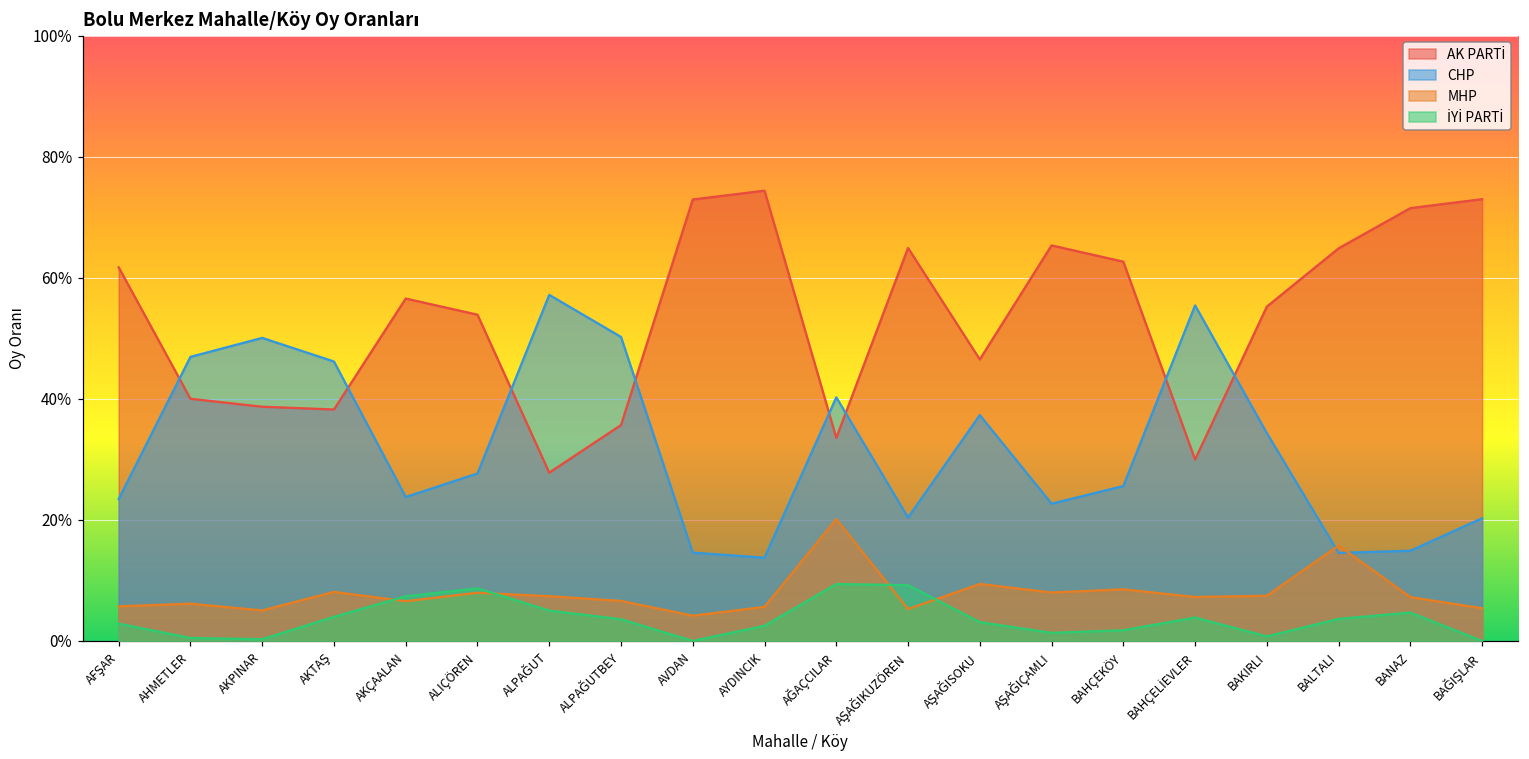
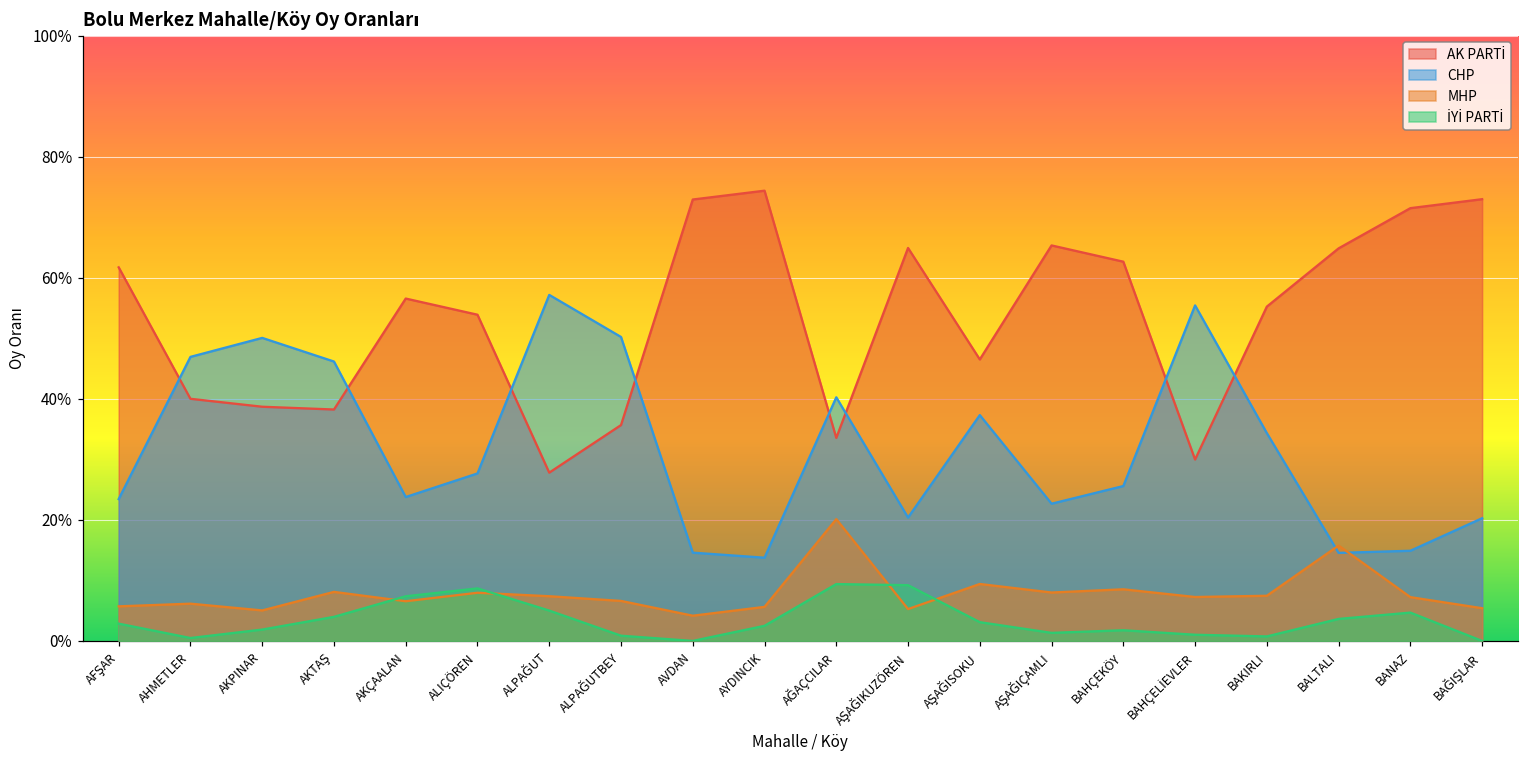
  {
    "CHP": {
      "AFŞAR": "23%",
      "AHMETLER": "47%",
      "AKPINAR": "50%",
      "AKTAŞ": "46%",
      "AKÇAALAN": "24%",
      "ALIÇÖREN": "28%",
      "ALPAĞUT": "57%",
      "ALPAĞUTBEY": "50%",
      "AVDAN": "15%",
      "AYDINCIK": "14%",
      "AĞAÇCILAR": "40%",
      "AŞAĞIKUZÖREN": "20%",
      "AŞAĞISOKU": "37%",
      "AŞAĞIÇAMLI": "23%",
      "BAHÇEKÖY": "26%",
      "BAHÇELİEVLER": "55%",
      "BAKIRLI": "34%",
      "BALTALI": "15%",
      "BANAZ": "15%",
      "BAĞIŞLAR": "20%"
    },
    "İYİ PARTİ": {
      "AFŞAR": "3%",
      "AHMETLER": "0%",
-     "AKPINAR": "0%",
+     "AKPINAR": "2%",
      "AKTAŞ": "4%",
      "AKÇAALAN": "7%",
      "ALIÇÖREN": "9%",
      "ALPAĞUT": "5%",
-     "ALPAĞUTBEY": "4%",
+     "ALPAĞUTBEY": "1%",
      "AVDAN": "0%",
      "AYDINCIK": "3%",
      "AĞAÇCILAR": "9%",
      "AŞAĞIKUZÖREN": "9%",
      "AŞAĞISOKU": "3%",
      "AŞAĞIÇAMLI": "1%",
      "BAHÇEKÖY": "2%",
-     "BAHÇELİEVLER": "4%",
+     "BAHÇELİEVLER": "1%",
      "BAKIRLI": "1%",
      "BALTALI": "4%",
      "BANAZ": "5%",
      "BAĞIŞLAR": "0%"
    }
  }
